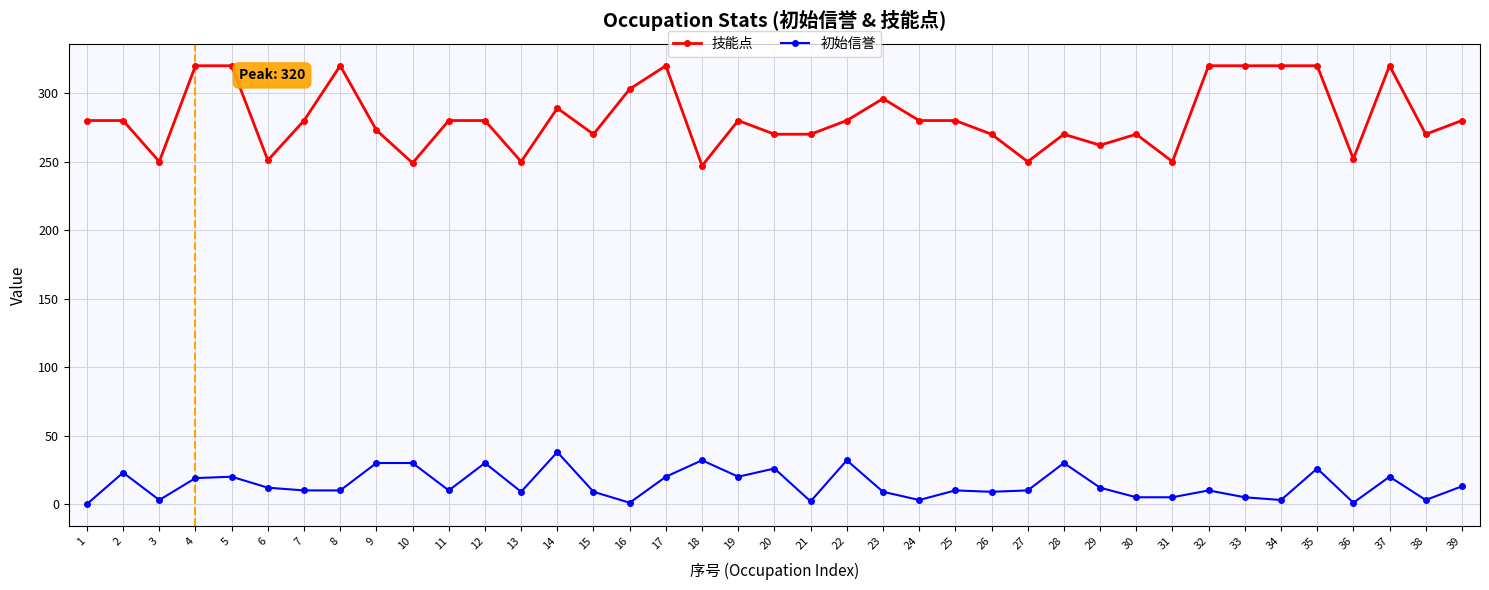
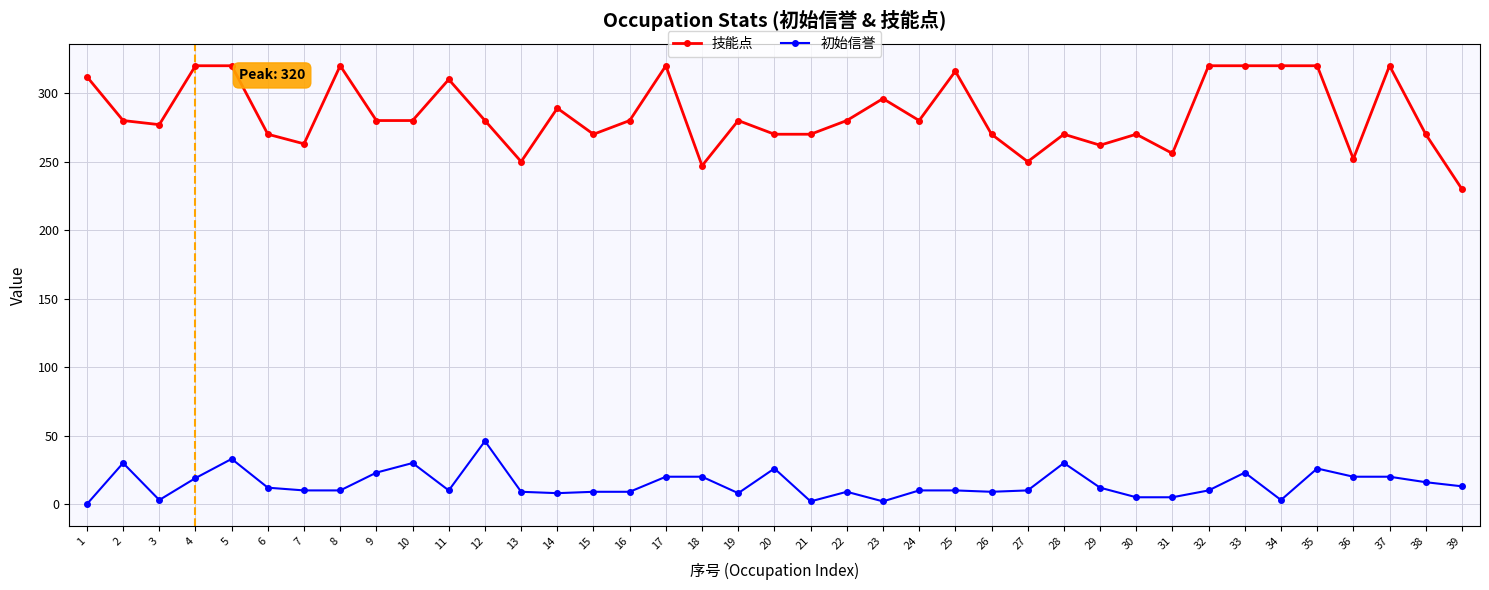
  {
    "技能点": {
-     "1": 280,
+     "1": 312,
      "2": 280,
-     "3": 250,
+     "3": 277,
      "4": 320,
-     "6": 251,
-     "7": 280,
+     "6": 270,
+     "7": 263,
      "8": 320,
-     "9": 273,
-     "10": 249,
-     "11": 280,
+     "9": 280,
+     "10": 280,
+     "11": 310,
      "12": 280,
      "13": 250,
      "14": 289,
      "15": 270,
-     "16": 303,
+     "16": 280,
      "17": 320,
      "18": 247,
      "19": 280,
      "20": 270,
      "21": 270,
      "22": 280,
      "23": 296,
      "24": 280,
-     "25": 280,
+     "25": 316,
      "26": 270,
      "27": 250,
      "28": 270,
      "29": 262,
      "30": 270,
-     "31": 250,
+     "31": 256,
      "32": 320,
      "33": 320,
      "34": 320,
      "35": 320,
      "36": 252,
      "37": 320,
      "38": 270,
-     "39": 280
+     "39": 230
    },
    "初始信誉": {
      "1": 0,
-     "2": 23,
+     "2": 30,
      "3": 3,
      "4": 19,
-     "5": 20,
+     "5": 33,
      "6": 12,
      "7": 10,
      "8": 10,
-     "9": 30,
+     "9": 23,
      "10": 30,
      "11": 10,
-     "12": 30,
+     "12": 46,
      "13": 9,
-     "14": 38,
+     "14": 8,
      "15": 9,
-     "16": 1,
+     "16": 9,
      "17": 20,
-     "18": 32,
-     "19": 20,
+     "18": 20,
+     "19": 8,
      "20": 26,
      "21": 2,
-     "22": 32,
-     "23": 9,
-     "24": 3,
+     "22": 9,
+     "23": 2,
+     "24": 10,
      "25": 10,
      "26": 9,
      "27": 10,
      "28": 30,
      "29": 12,
      "30": 5,
      "31": 5,
      "32": 10,
-     "33": 5,
+     "33": 23,
      "34": 3,
      "35": 26,
-     "36": 1,
+     "36": 20,
      "37": 20,
-     "38": 3,
+     "38": 16,
      "39": 13
    }
  }
